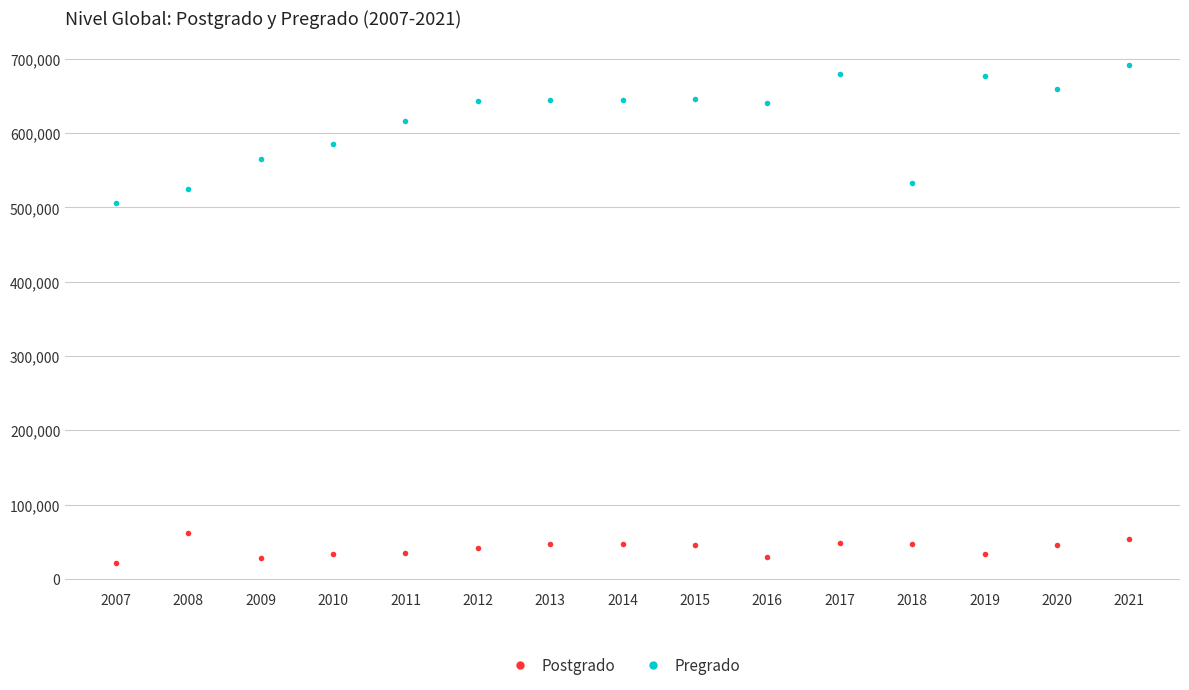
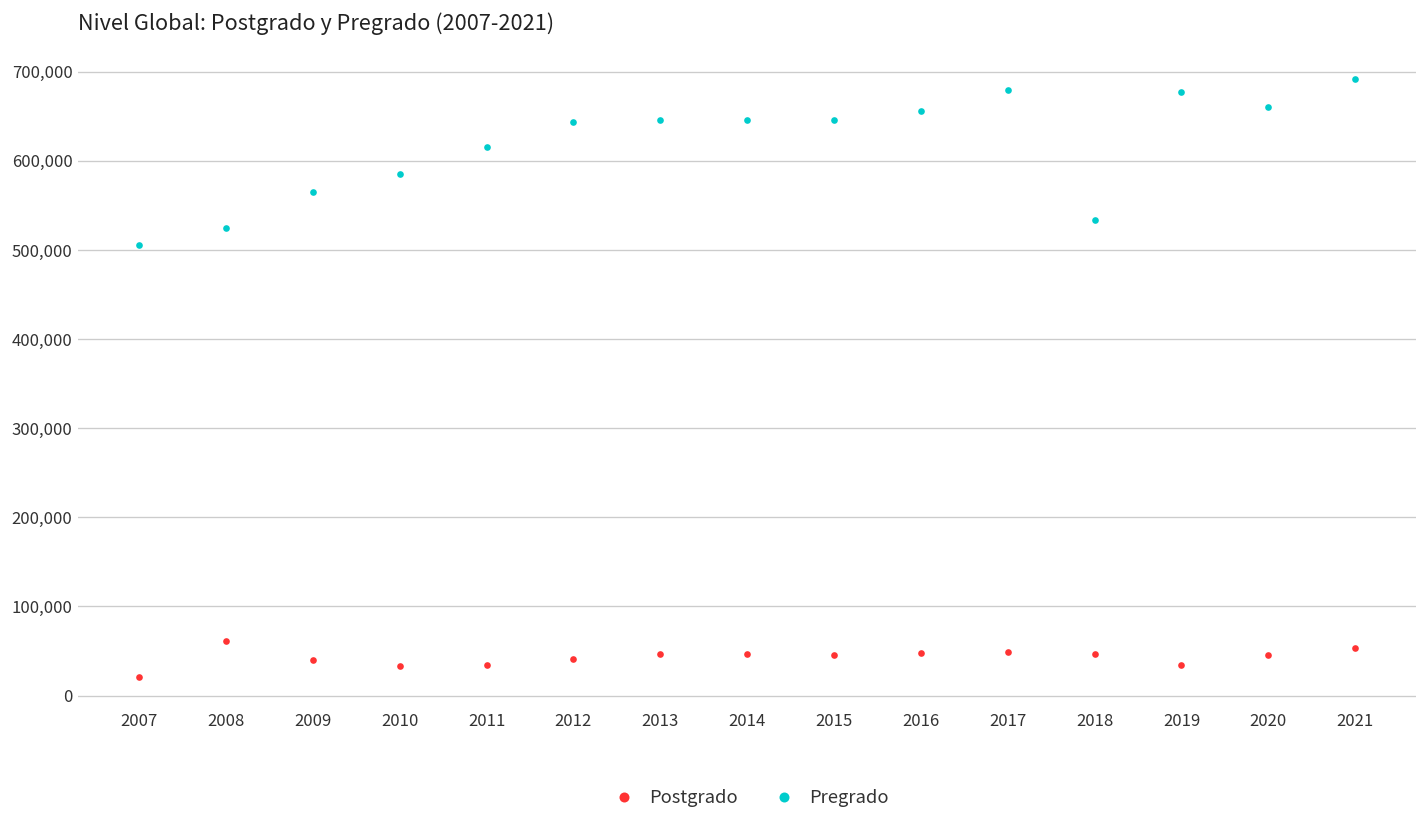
  {
    "Postgrado": {
      "2007": "20,000",
      "2008": "60,000",
-     "2009": "30,000",
+     "2009": "40,000",
      "2010": "30,000",
      "2011": "30,000",
      "2012": "40,000",
      "2013": "50,000",
      "2014": "50,000",
      "2015": "50,000",
-     "2016": "30,000",
+     "2016": "50,000",
      "2017": "50,000",
      "2018": "50,000",
      "2019": "30,000",
      "2020": "50,000",
      "2021": "50,000"
    },
    "Pregrado": {
      "2007": "510,000",
      "2008": "520,000",
      "2009": "570,000",
      "2010": "590,000",
      "2011": "620,000",
      "2012": "640,000",
      "2013": "650,000",
      "2014": "650,000",
      "2015": "650,000",
-     "2016": "640,000",
+     "2016": "660,000",
      "2017": "680,000",
      "2018": "530,000",
      "2019": "680,000",
      "2020": "660,000",
      "2021": "690,000"
    }
  }
